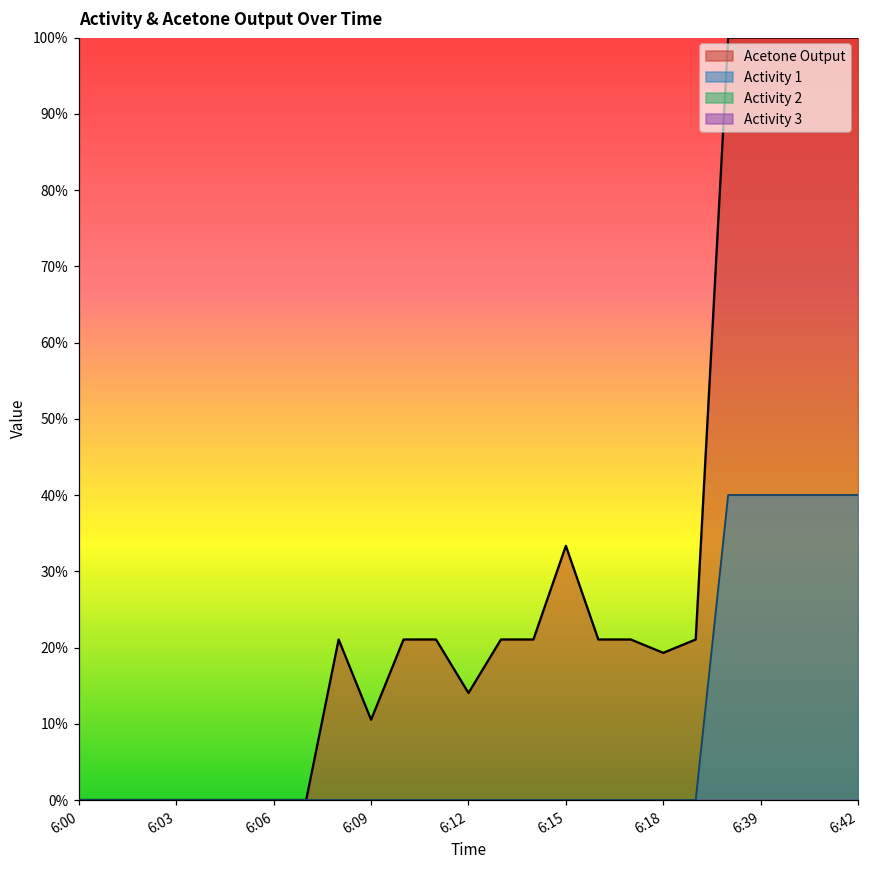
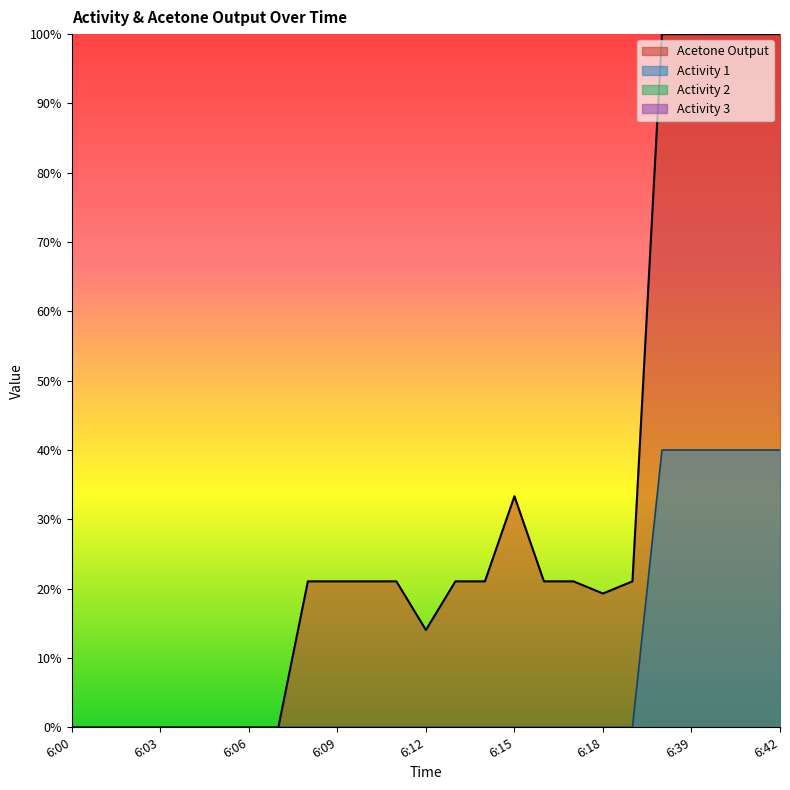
  {
    "Acetone Output": {
-     "6:09": "11%",
+     "6:09": "21%",
      "6:12": "14%",
      "6:15": "33%",
      "6:18": "19%",
      "6:39": "100%",
      "6:42": "100%"
    },
    "Activity 1": {
      "6:39": "40%",
      "6:42": "40%"
    },
    "Activity 3": {
      "6:39": "0%",
      "6:42": "0%"
    }
  }
